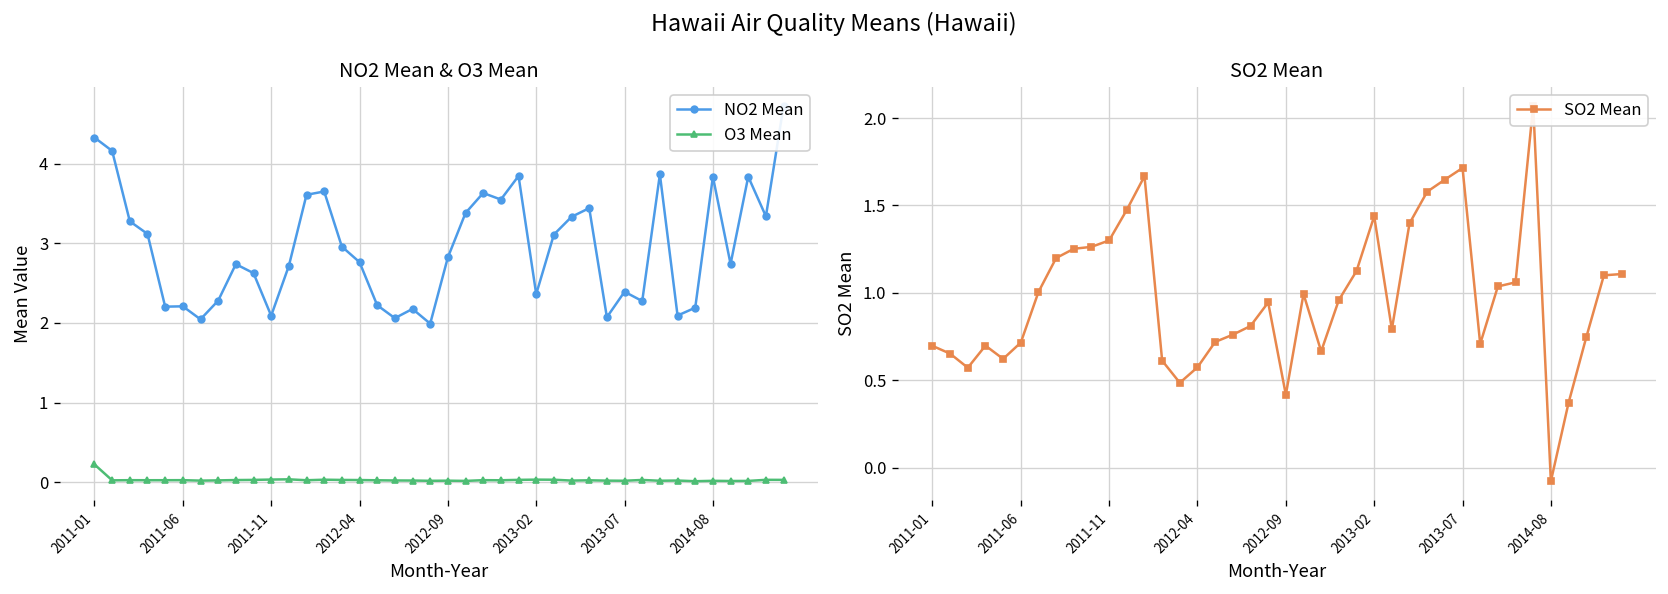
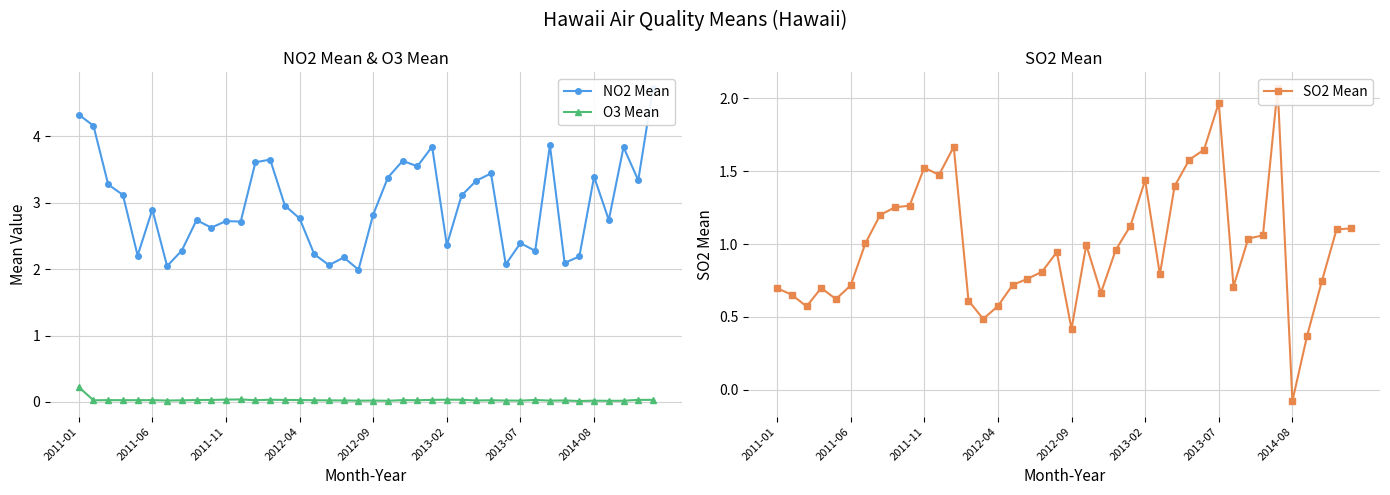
  {
    "NO2 Mean & O3 Mean": {
      "NO2 Mean": {
        "2011-01": 4.3,
-       "2011-06": 2.2,
-       "2011-11": 2.1,
+       "2011-06": 2.9,
+       "2011-11": 2.7,
        "2012-04": 2.8,
        "2012-09": 2.8,
        "2013-02": 2.4,
        "2013-07": 2.4,
-       "2014-08": 3.8
+       "2014-08": 3.4
      },
      "O3 Mean": {
        "2011-01": 0.2,
        "2011-06": 0.0,
        "2011-11": 0.0,
        "2012-04": 0.0,
        "2012-09": 0.0,
        "2013-02": 0.0,
        "2013-07": 0.0,
        "2014-08": 0.0
      }
    },
    "SO2 Mean": {
      "2011-01": 0.70,
      "2011-06": 0.72,
-     "2011-11": 1.30,
+     "2011-11": 1.52,
      "2012-04": 0.57,
      "2012-09": 0.42,
      "2013-02": 1.44,
-     "2013-07": 1.71,
+     "2013-07": 1.97,
      "2014-08": -0.08
    }
  }
